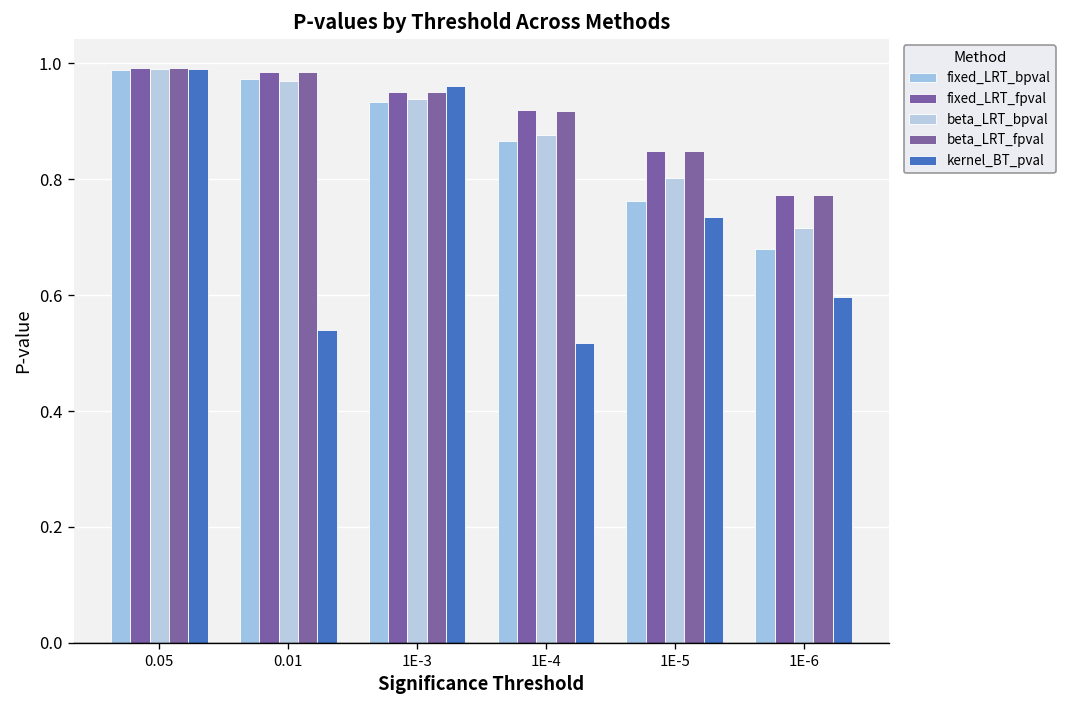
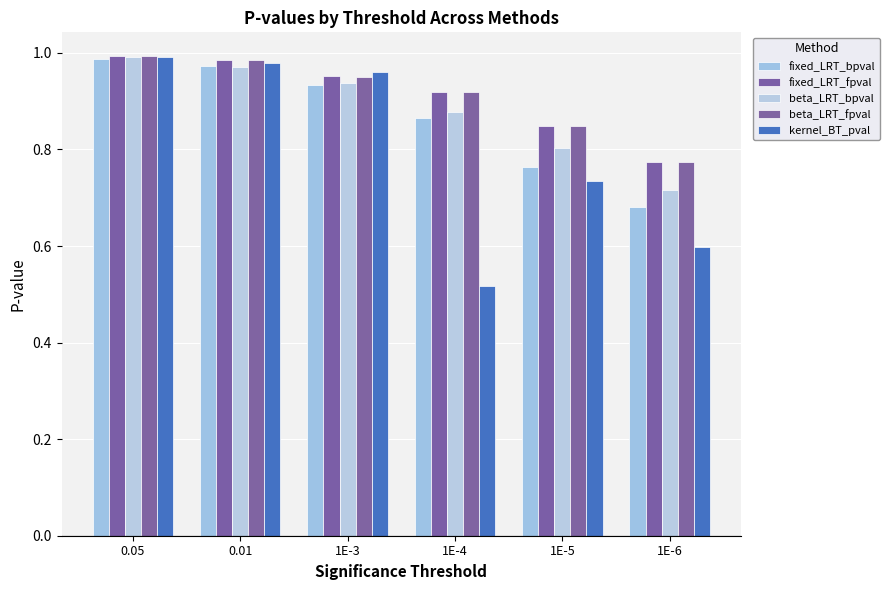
  {
    "kernel_BT_pval": {
      "0.05": 0.99,
-     "0.01": 0.54,
+     "0.01": 0.98,
      "1E-3": 0.96,
      "1E-4": 0.52,
      "1E-5": 0.74,
      "1E-6": 0.60
    }
  }
